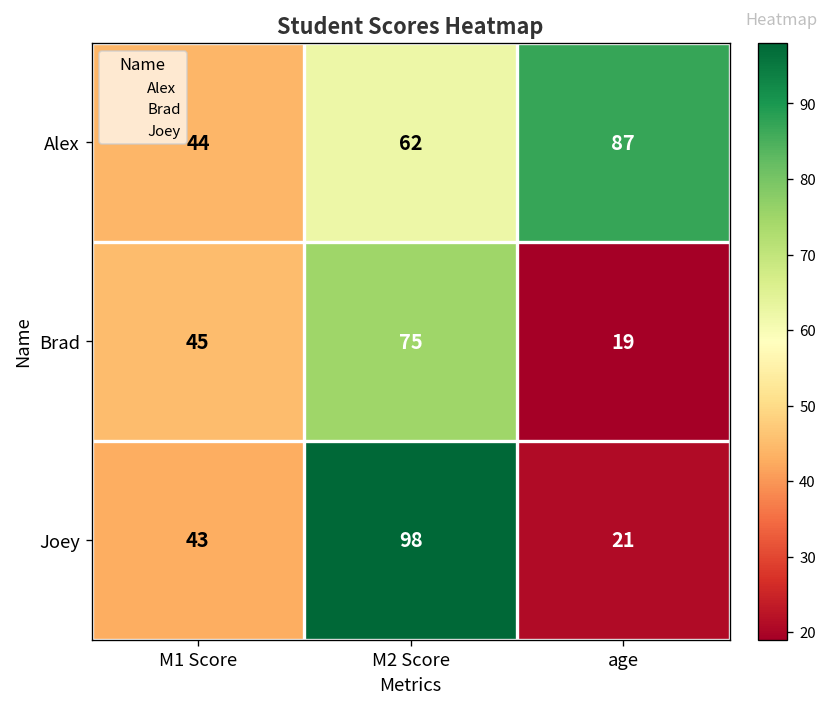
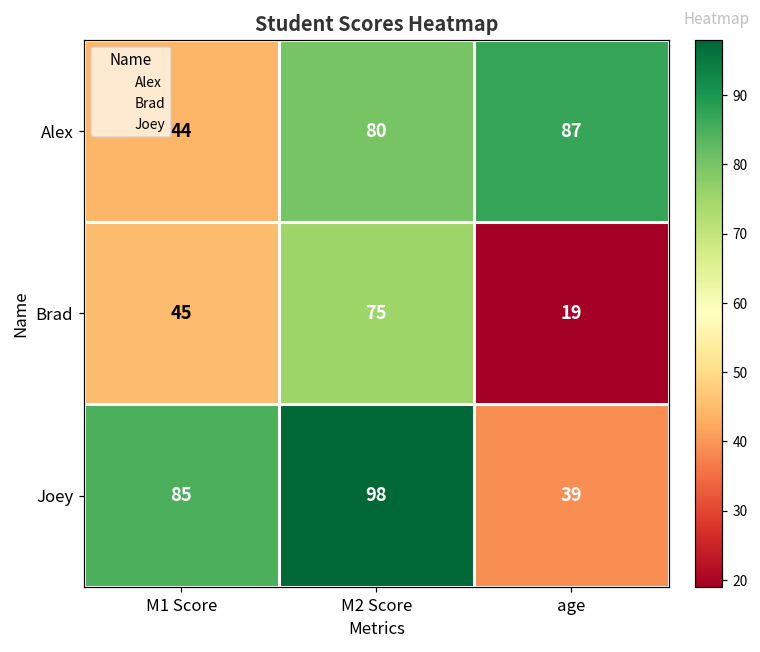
  {
    "Alex": {
-     "M2 Score": 62,
+     "M2 Score": 80,
      "age": 87
    },
    "Brad": {
      "M1 Score": 45,
      "M2 Score": 75,
      "age": 19
    },
    "Joey": {
-     "M1 Score": 43,
+     "M1 Score": 85,
      "M2 Score": 98,
-     "age": 21
+     "age": 39
    }
  }
